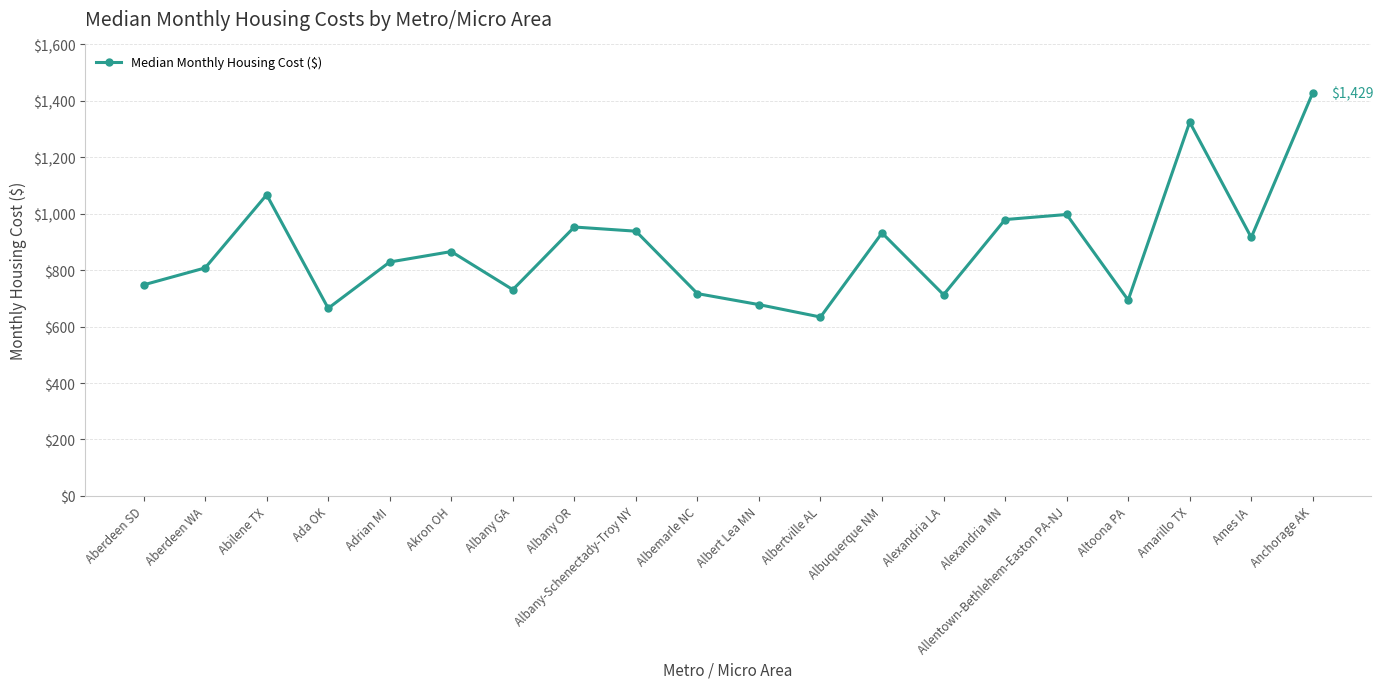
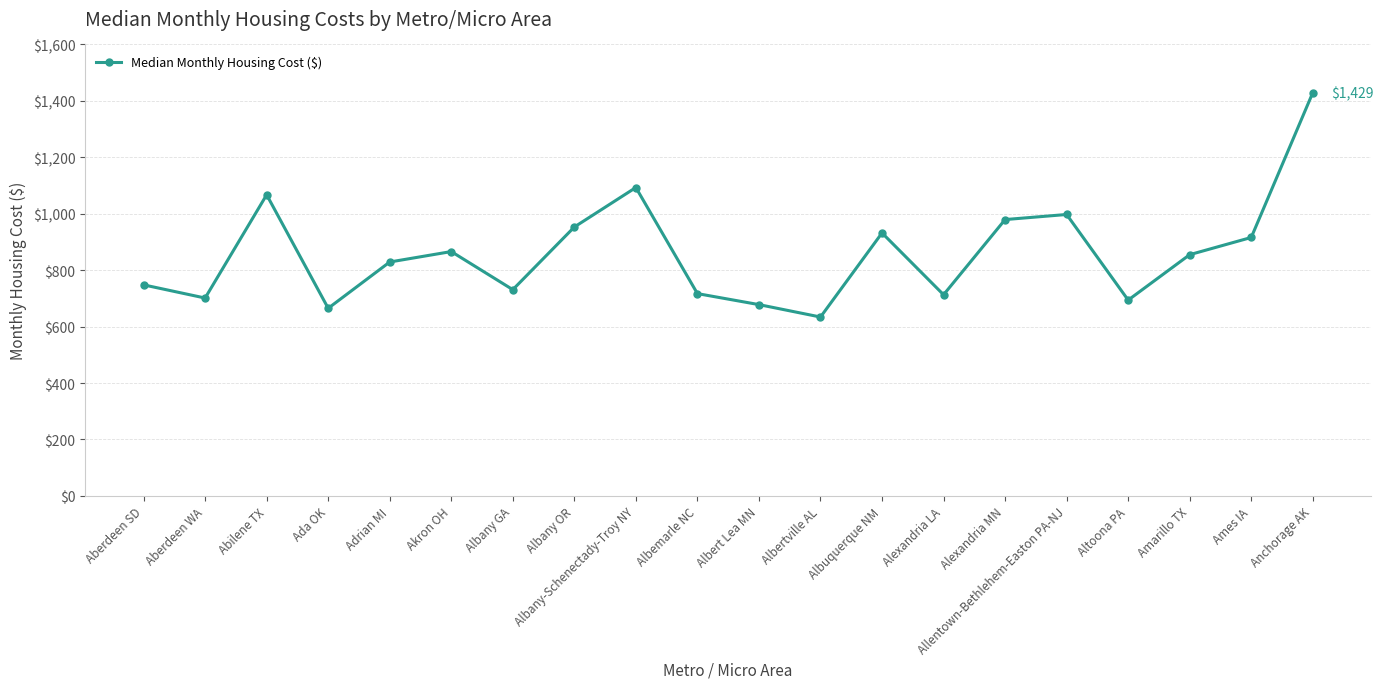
  {
    "Aberdeen SD": "$750",
-   "Aberdeen WA": "$810",
+   "Aberdeen WA": "$700",
    "Abilene TX": "$1,070",
    "Ada OK": "$670",
    "Adrian MI": "$830",
    "Akron OH": "$870",
    "Albany GA": "$730",
    "Albany OR": "$950",
-   "Albany-Schenectady-Troy NY": "$940",
+   "Albany-Schenectady-Troy NY": "$1,090",
    "Albemarle NC": "$720",
    "Albert Lea MN": "$680",
    "Albertville AL": "$630",
    "Albuquerque NM": "$930",
    "Alexandria LA": "$710",
    "Alexandria MN": "$980",
    "Allentown-Bethlehem-Easton PA-NJ": "$1,000",
    "Altoona PA": "$690",
-   "Amarillo TX": "$1,320",
+   "Amarillo TX": "$860",
    "Ames IA": "$920"
  }
